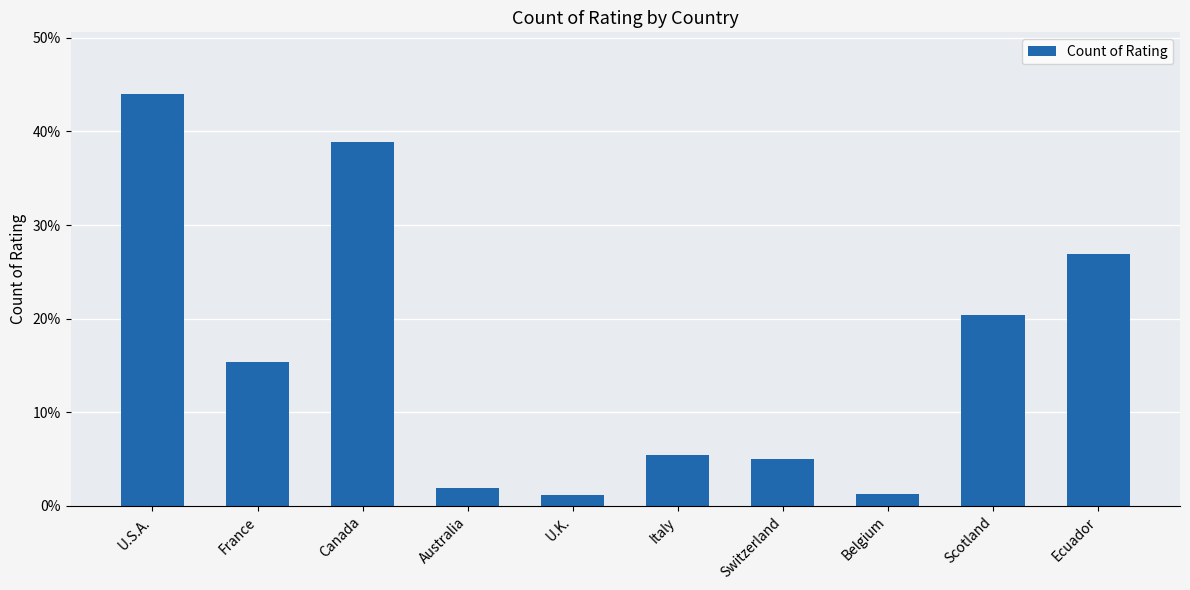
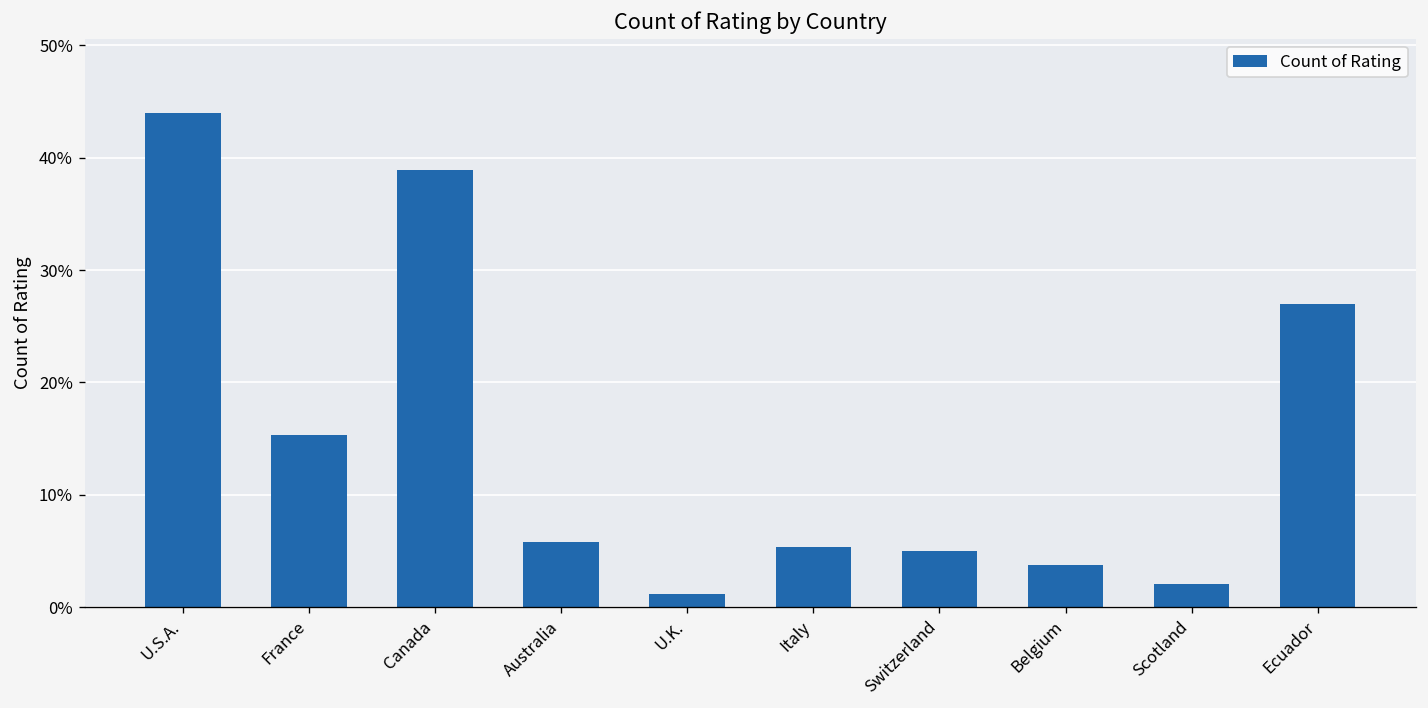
  {
    "U.S.A.": "44%",
    "France": "15%",
    "Canada": "39%",
-   "Australia": "2%",
+   "Australia": "6%",
    "U.K.": "1%",
    "Italy": "5%",
    "Switzerland": "5%",
-   "Belgium": "1%",
-   "Scotland": "20%",
+   "Belgium": "4%",
+   "Scotland": "2%",
    "Ecuador": "27%"
  }
